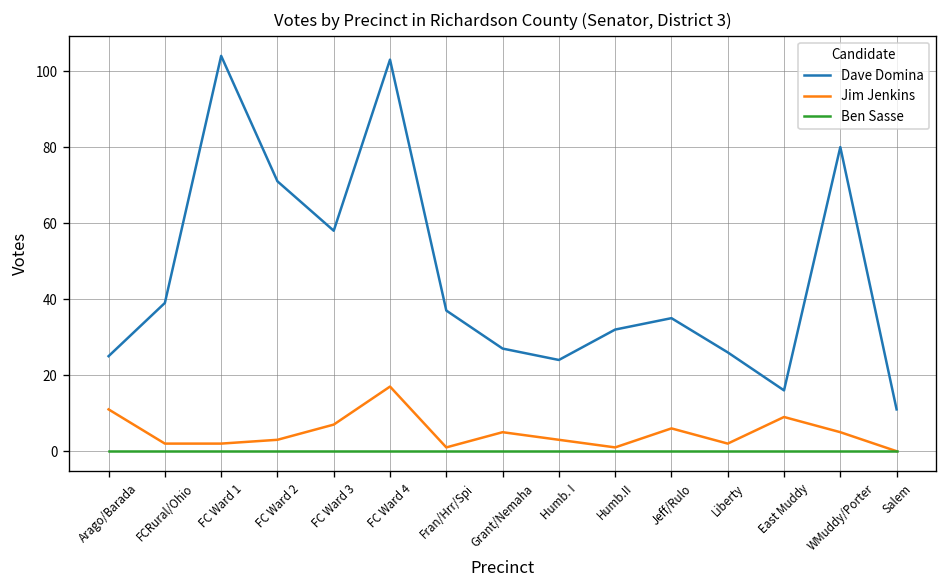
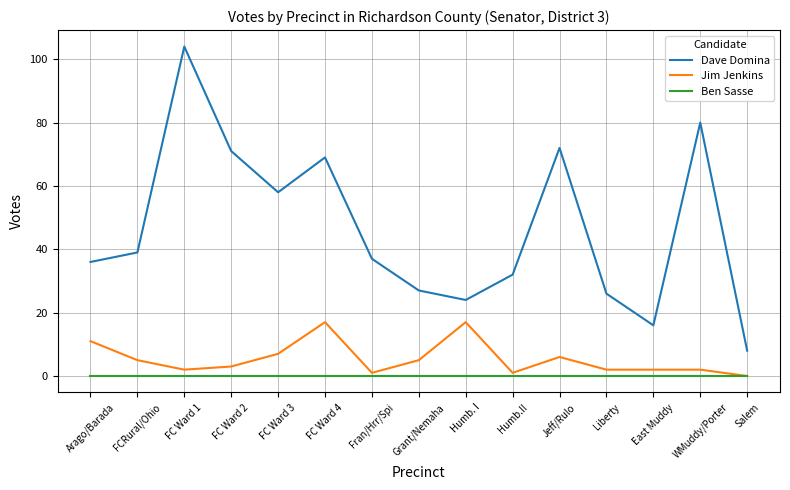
  {
    "Dave Domina": {
-     "Arago/Barada": 25,
+     "Arago/Barada": 36,
      "FCRural/Ohio": 39,
      "FC Ward 1": 104,
      "FC Ward 2": 71,
      "FC Ward 3": 58,
-     "FC Ward 4": 103,
+     "FC Ward 4": 69,
      "Fran/Hrr/Spi": 37,
      "Grant/Nemaha": 27,
      "Humb. I": 24,
      "Humb.II": 32,
-     "Jeff/Rulo": 35,
+     "Jeff/Rulo": 72,
      "Liberty": 26,
      "East Muddy": 16,
      "WMuddy/Porter": 80,
-     "Salem": 11
+     "Salem": 8
    },
    "Jim Jenkins": {
      "Arago/Barada": 11,
-     "FCRural/Ohio": 2,
+     "FCRural/Ohio": 5,
      "FC Ward 1": 2,
      "FC Ward 2": 3,
      "FC Ward 3": 7,
      "FC Ward 4": 17,
      "Fran/Hrr/Spi": 1,
      "Grant/Nemaha": 5,
-     "Humb. I": 3,
+     "Humb. I": 17,
      "Humb.II": 1,
      "Jeff/Rulo": 6,
      "Liberty": 2,
-     "East Muddy": 9,
-     "WMuddy/Porter": 5
+     "East Muddy": 2,
+     "WMuddy/Porter": 2
    },
    "Ben Sasse": {
      "Arago/Barada": 0,
      "FCRural/Ohio": 0,
      "FC Ward 1": 0,
      "FC Ward 2": 0,
      "FC Ward 3": 0,
      "FC Ward 4": 0,
      "Fran/Hrr/Spi": 0,
      "Grant/Nemaha": 0,
      "Humb. I": 0,
      "Humb.II": 0,
      "Jeff/Rulo": 0,
      "Liberty": 0,
      "East Muddy": 0,
      "WMuddy/Porter": 0
    }
  }
